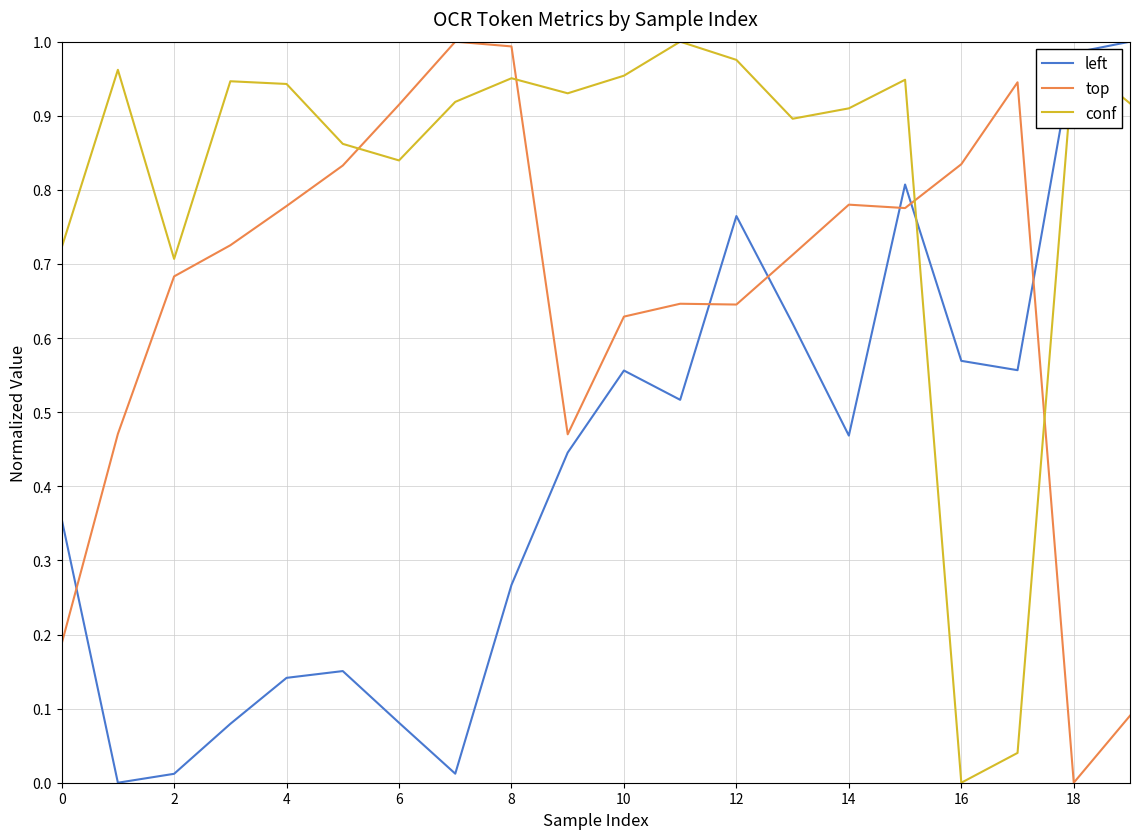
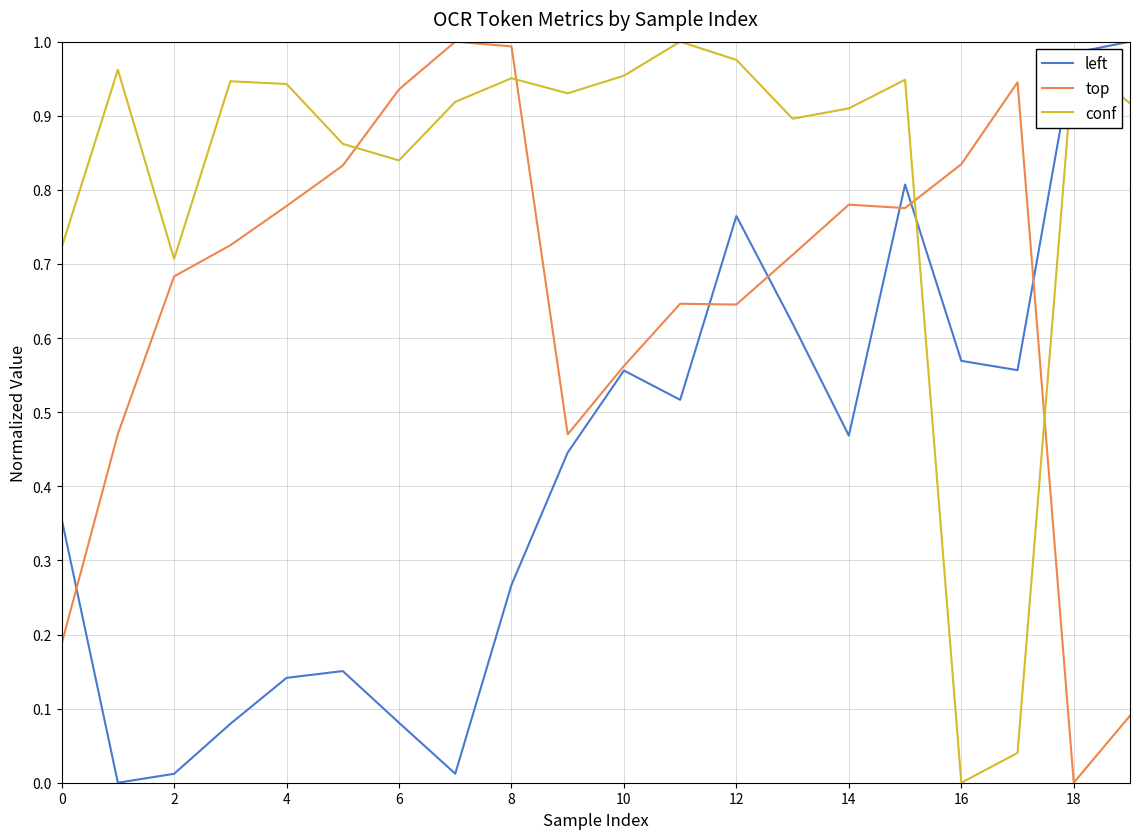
  {
    "left": {
      "0": 0.36,
      "2": 0.01,
      "4": 0.14,
      "6": 0.08,
      "8": 0.27,
      "10": 0.56,
      "12": 0.76,
      "14": 0.47,
      "16": 0.57
    },
    "top": {
      "0": 0.19,
      "2": 0.68,
      "4": 0.78,
-     "6": 0.91,
+     "6": 0.94,
      "8": 0.99,
-     "10": 0.63,
+     "10": 0.56,
      "12": 0.65,
      "14": 0.78,
      "16": 0.83,
      "18": 0.00
    },
    "conf": {
      "0": 0.72,
      "2": 0.71,
      "4": 0.94,
      "6": 0.84,
      "8": 0.95,
      "10": 0.95,
      "12": 0.98,
      "14": 0.91,
      "16": 0.00
    }
  }
